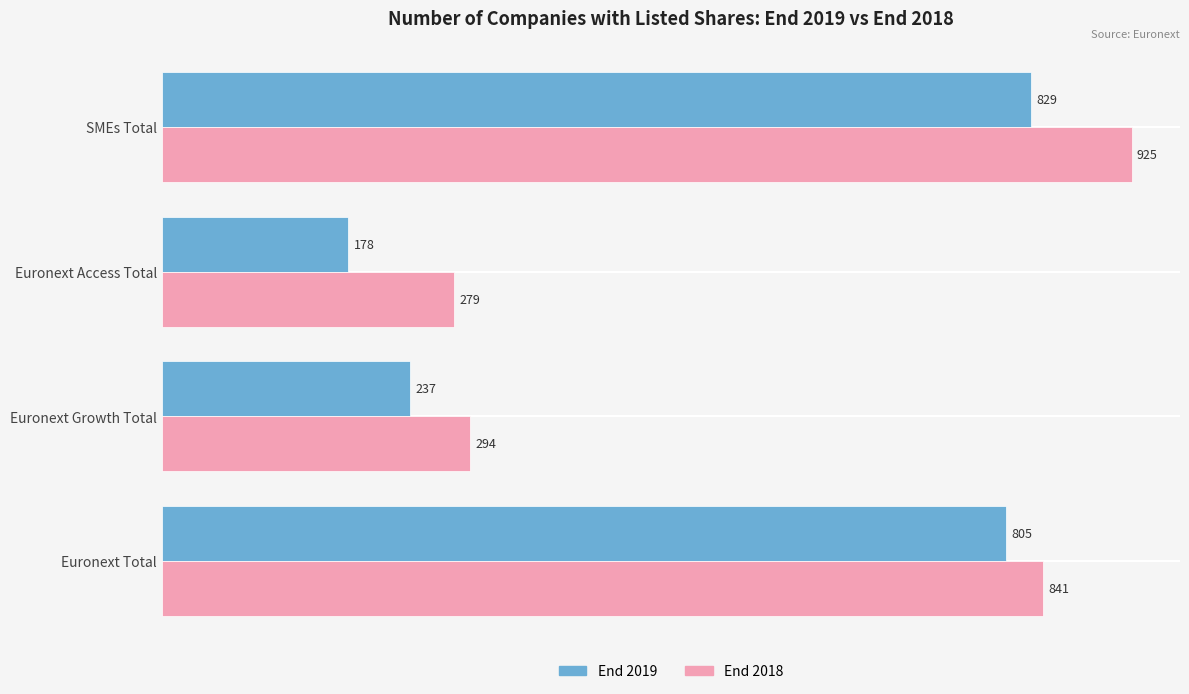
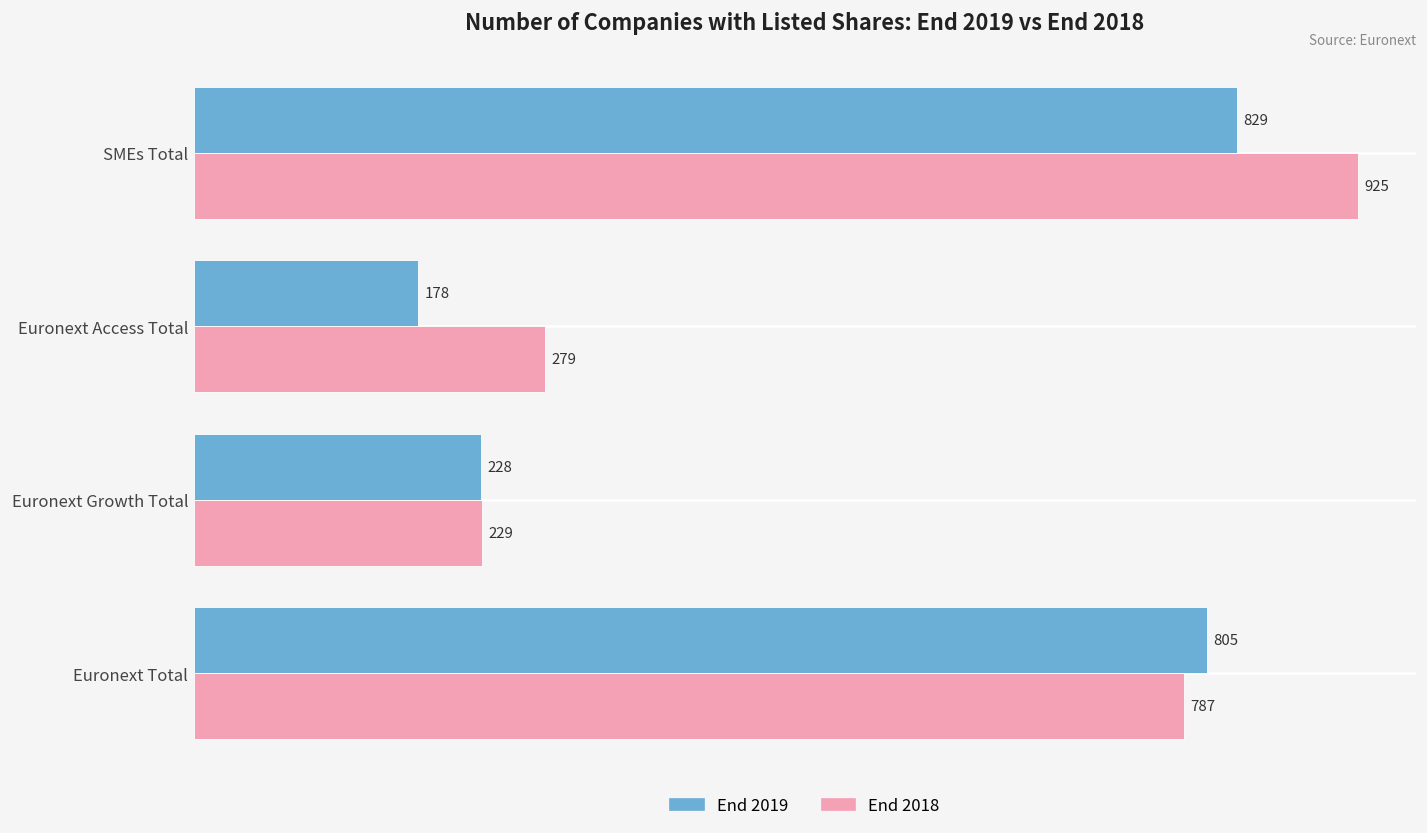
  {
    "End 2019": {
      "SMEs Total": 829,
      "Euronext Access Total": 178,
-     "Euronext Growth Total": 237,
+     "Euronext Growth Total": 228,
      "Euronext Total": 805
    },
    "End 2018": {
      "SMEs Total": 925,
      "Euronext Access Total": 279,
-     "Euronext Growth Total": 294,
-     "Euronext Total": 841
+     "Euronext Growth Total": 229,
+     "Euronext Total": 787
    }
  }
